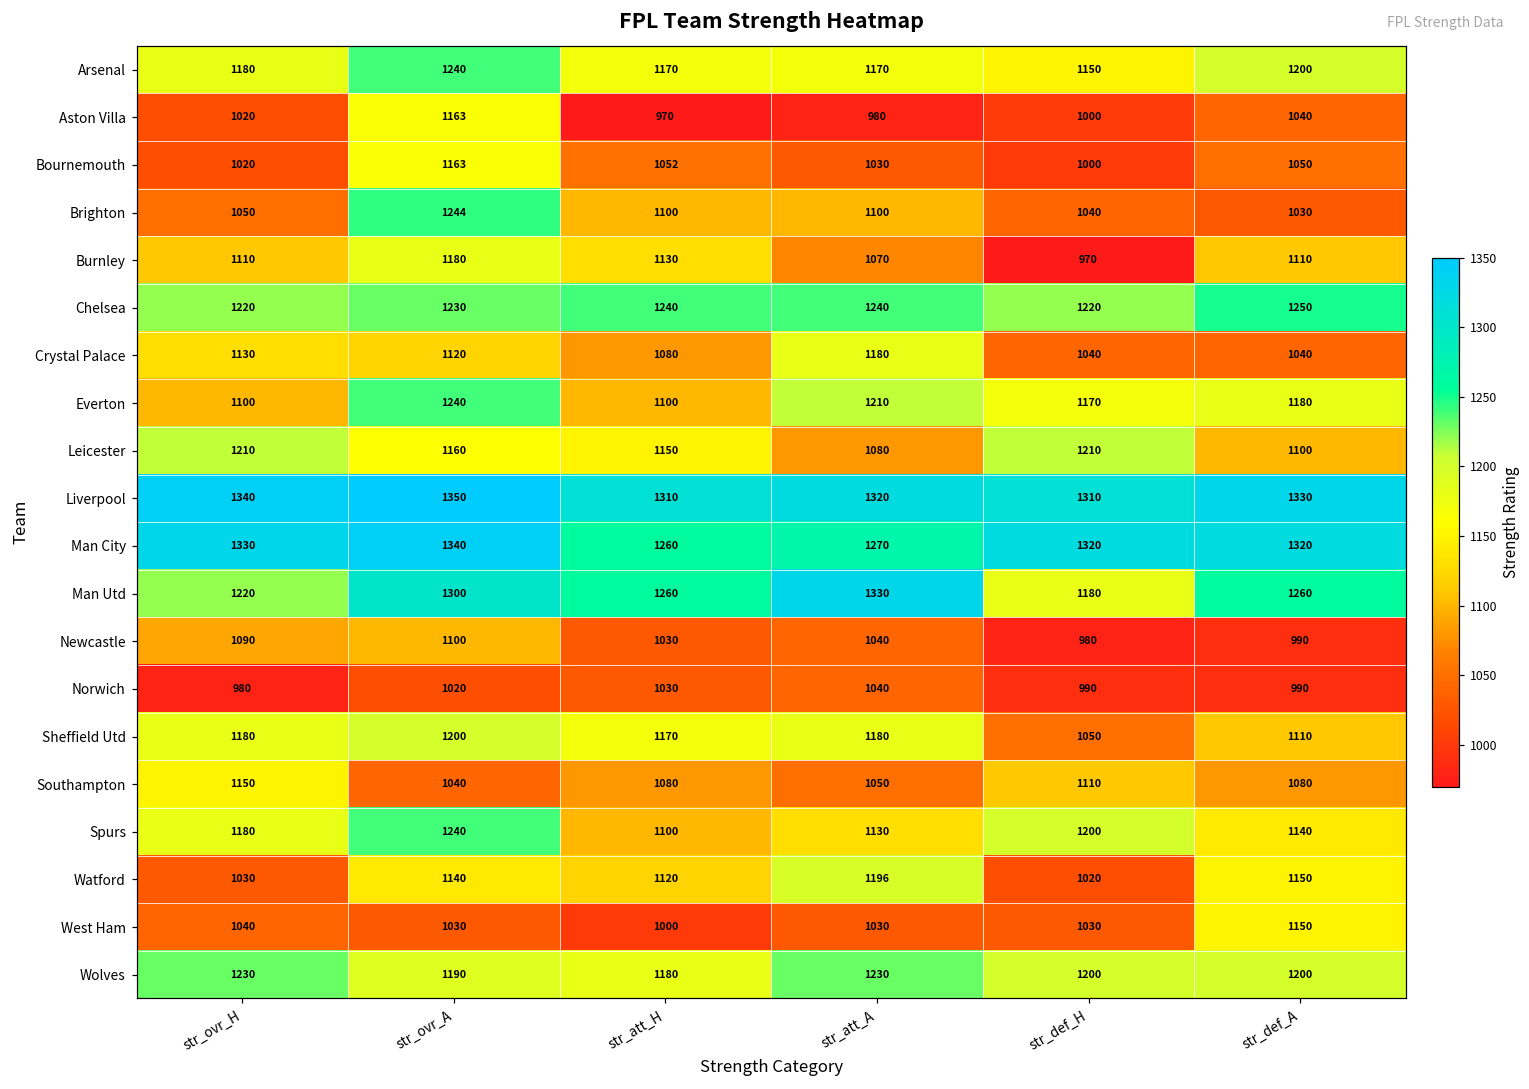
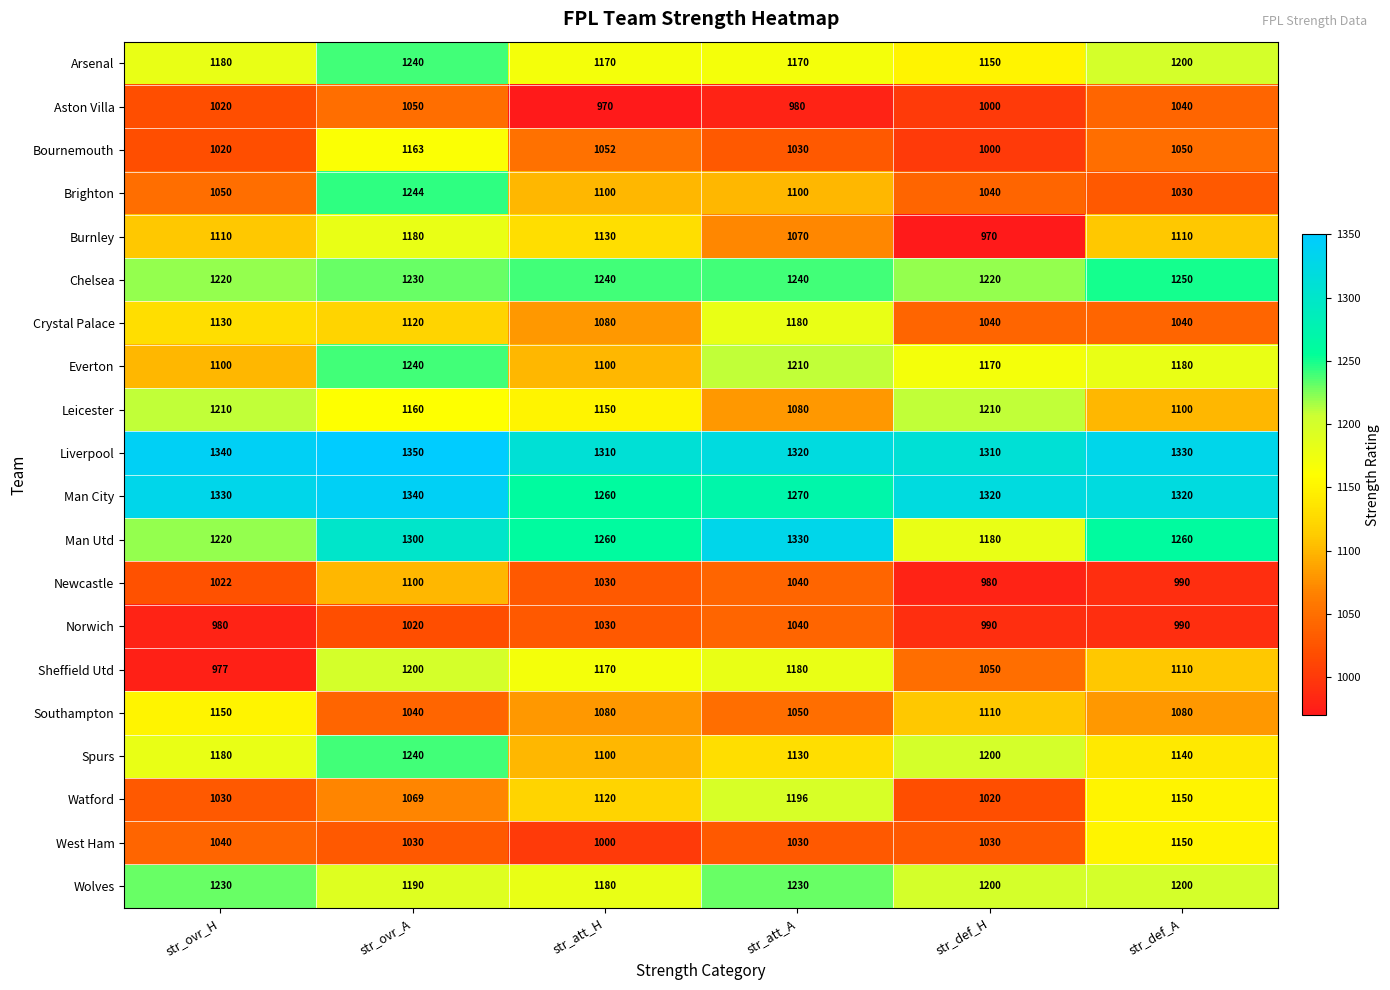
  {
    "Arsenal": {
      "str_ovr_H": 1180,
      "str_ovr_A": 1240,
      "str_att_H": 1170,
      "str_att_A": 1170,
      "str_def_H": 1150,
      "str_def_A": 1200
    },
    "Aston Villa": {
      "str_ovr_H": 1020,
-     "str_ovr_A": 1163,
+     "str_ovr_A": 1050,
      "str_att_H": 970,
      "str_att_A": 980,
      "str_def_H": 1000,
      "str_def_A": 1040
    },
    "Bournemouth": {
      "str_ovr_H": 1020,
      "str_ovr_A": 1163,
      "str_att_H": 1052,
      "str_att_A": 1030,
      "str_def_H": 1000,
      "str_def_A": 1050
    },
    "Brighton": {
      "str_ovr_H": 1050,
      "str_ovr_A": 1244,
      "str_att_H": 1100,
      "str_att_A": 1100,
      "str_def_H": 1040,
      "str_def_A": 1030
    },
    "Burnley": {
      "str_ovr_H": 1110,
      "str_ovr_A": 1180,
      "str_att_H": 1130,
      "str_att_A": 1070,
      "str_def_H": 970,
      "str_def_A": 1110
    },
    "Chelsea": {
      "str_ovr_H": 1220,
      "str_ovr_A": 1230,
      "str_att_H": 1240,
      "str_att_A": 1240,
      "str_def_H": 1220,
      "str_def_A": 1250
    },
    "Crystal Palace": {
      "str_ovr_H": 1130,
      "str_ovr_A": 1120,
      "str_att_H": 1080,
      "str_att_A": 1180,
      "str_def_H": 1040,
      "str_def_A": 1040
    },
    "Everton": {
      "str_ovr_H": 1100,
      "str_ovr_A": 1240,
      "str_att_H": 1100,
      "str_att_A": 1210,
      "str_def_H": 1170,
      "str_def_A": 1180
    },
    "Leicester": {
      "str_ovr_H": 1210,
      "str_ovr_A": 1160,
      "str_att_H": 1150,
      "str_att_A": 1080,
      "str_def_H": 1210,
      "str_def_A": 1100
    },
    "Liverpool": {
      "str_ovr_H": 1340,
      "str_ovr_A": 1350,
      "str_att_H": 1310,
      "str_att_A": 1320,
      "str_def_H": 1310,
      "str_def_A": 1330
    },
    "Man City": {
      "str_ovr_H": 1330,
      "str_ovr_A": 1340,
      "str_att_H": 1260,
      "str_att_A": 1270,
      "str_def_H": 1320,
      "str_def_A": 1320
    },
    "Man Utd": {
      "str_ovr_H": 1220,
      "str_ovr_A": 1300,
      "str_att_H": 1260,
      "str_att_A": 1330,
      "str_def_H": 1180,
      "str_def_A": 1260
    },
    "Newcastle": {
-     "str_ovr_H": 1090,
+     "str_ovr_H": 1022,
      "str_ovr_A": 1100,
      "str_att_H": 1030,
      "str_att_A": 1040,
      "str_def_H": 980,
      "str_def_A": 990
    },
    "Norwich": {
      "str_ovr_H": 980,
      "str_ovr_A": 1020,
      "str_att_H": 1030,
      "str_att_A": 1040,
      "str_def_H": 990,
      "str_def_A": 990
    },
    "Sheffield Utd": {
-     "str_ovr_H": 1180,
+     "str_ovr_H": 977,
      "str_ovr_A": 1200,
      "str_att_H": 1170,
      "str_att_A": 1180,
      "str_def_H": 1050,
      "str_def_A": 1110
    },
    "Southampton": {
      "str_ovr_H": 1150,
      "str_ovr_A": 1040,
      "str_att_H": 1080,
      "str_att_A": 1050,
      "str_def_H": 1110,
      "str_def_A": 1080
    },
    "Spurs": {
      "str_ovr_H": 1180,
      "str_ovr_A": 1240,
      "str_att_H": 1100,
      "str_att_A": 1130,
      "str_def_H": 1200,
      "str_def_A": 1140
    },
    "Watford": {
      "str_ovr_H": 1030,
-     "str_ovr_A": 1140,
+     "str_ovr_A": 1069,
      "str_att_H": 1120,
      "str_att_A": 1196,
      "str_def_H": 1020,
      "str_def_A": 1150
    },
    "West Ham": {
      "str_ovr_H": 1040,
      "str_ovr_A": 1030,
      "str_att_H": 1000,
      "str_att_A": 1030,
      "str_def_H": 1030,
      "str_def_A": 1150
    },
    "Wolves": {
      "str_ovr_H": 1230,
      "str_ovr_A": 1190,
      "str_att_H": 1180,
      "str_att_A": 1230,
      "str_def_H": 1200,
      "str_def_A": 1200
    }
  }
